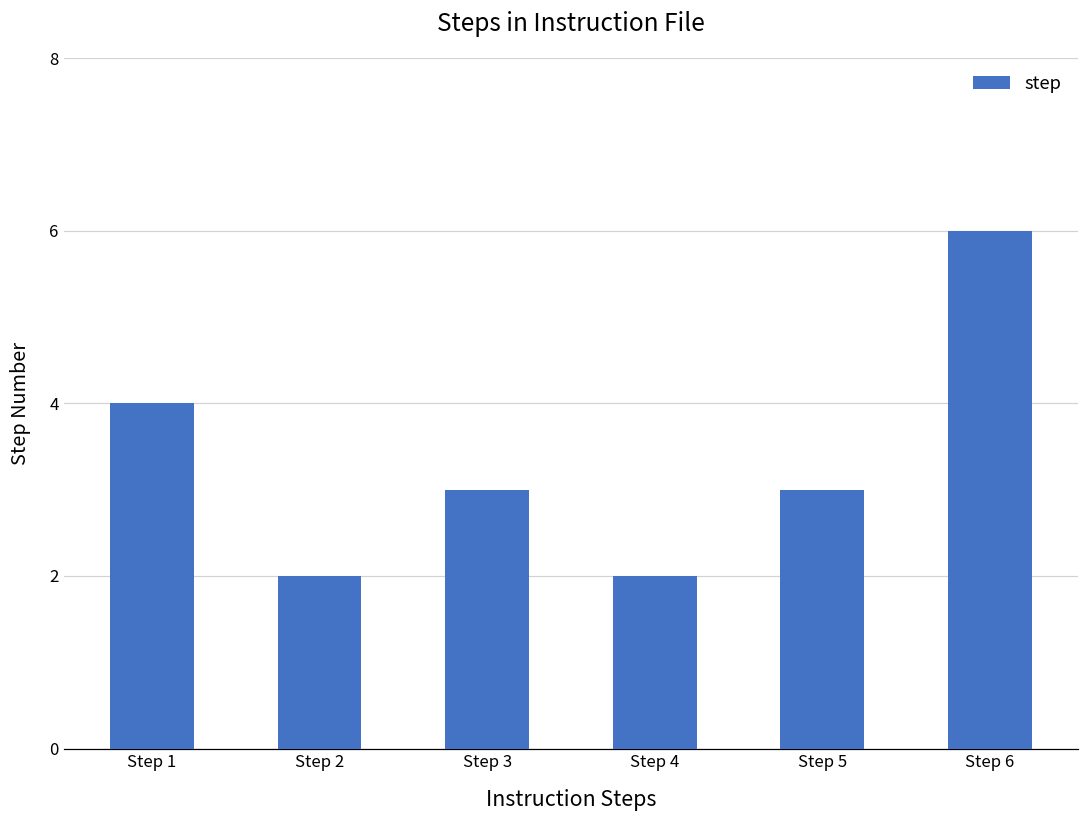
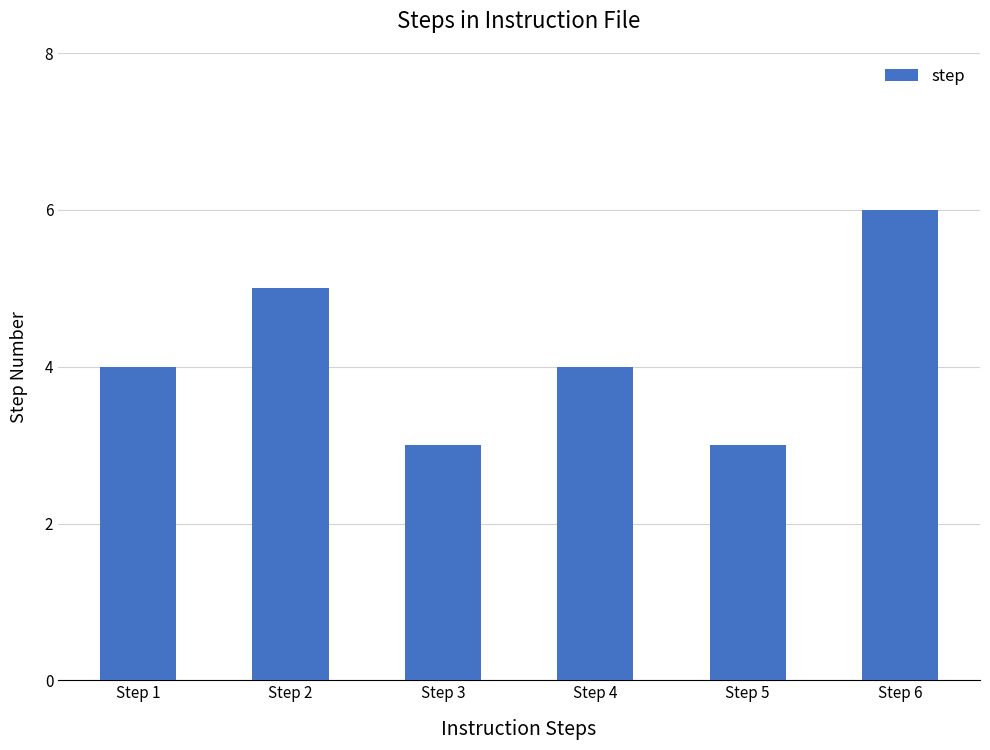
  {
    "Step 1": 4,
-   "Step 2": 2,
+   "Step 2": 5,
    "Step 3": 3,
-   "Step 4": 2,
+   "Step 4": 4,
    "Step 5": 3,
    "Step 6": 6
  }
